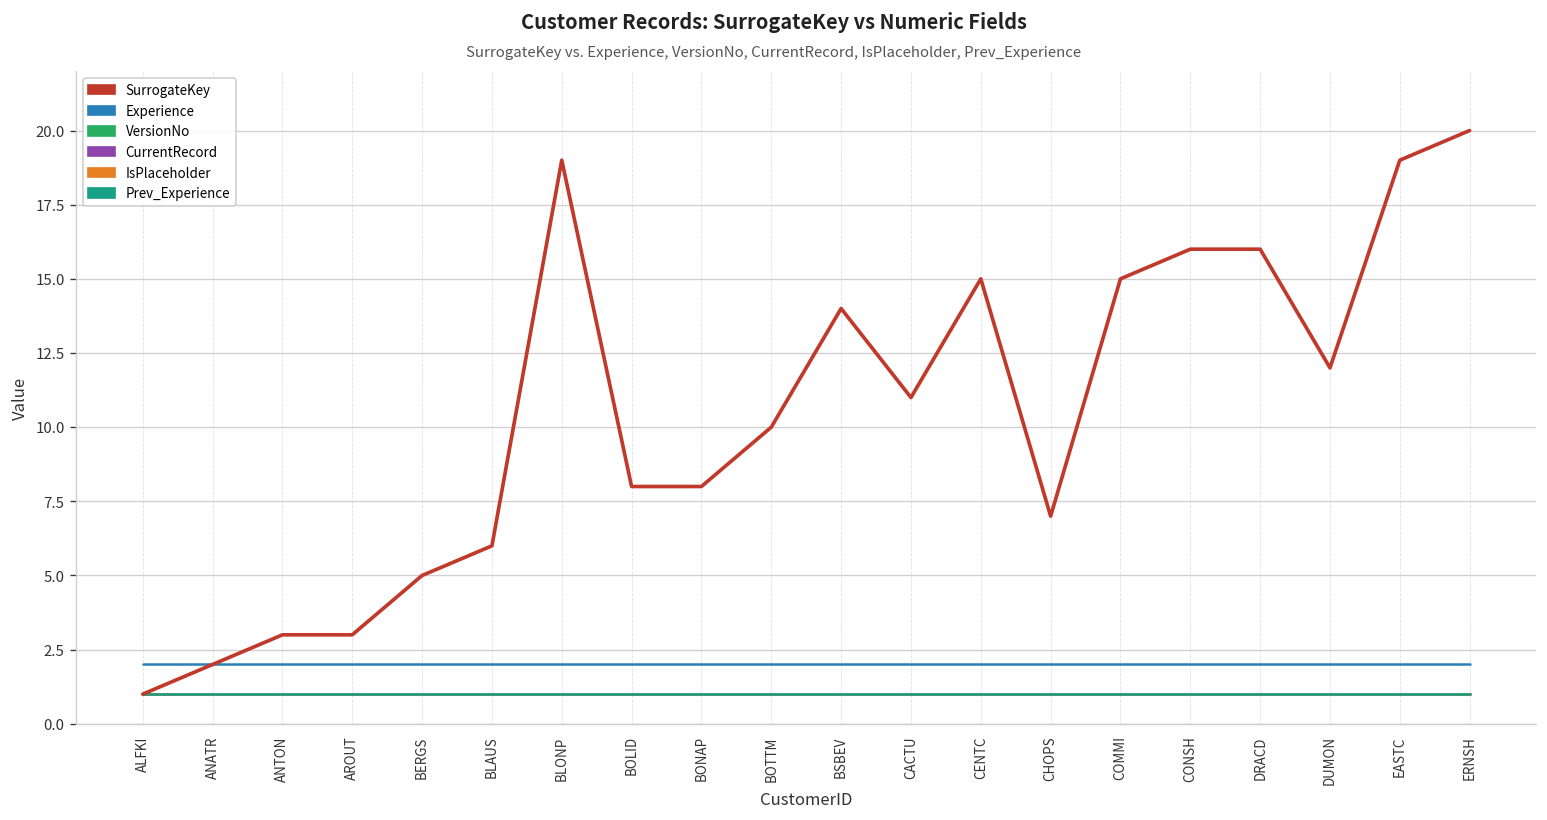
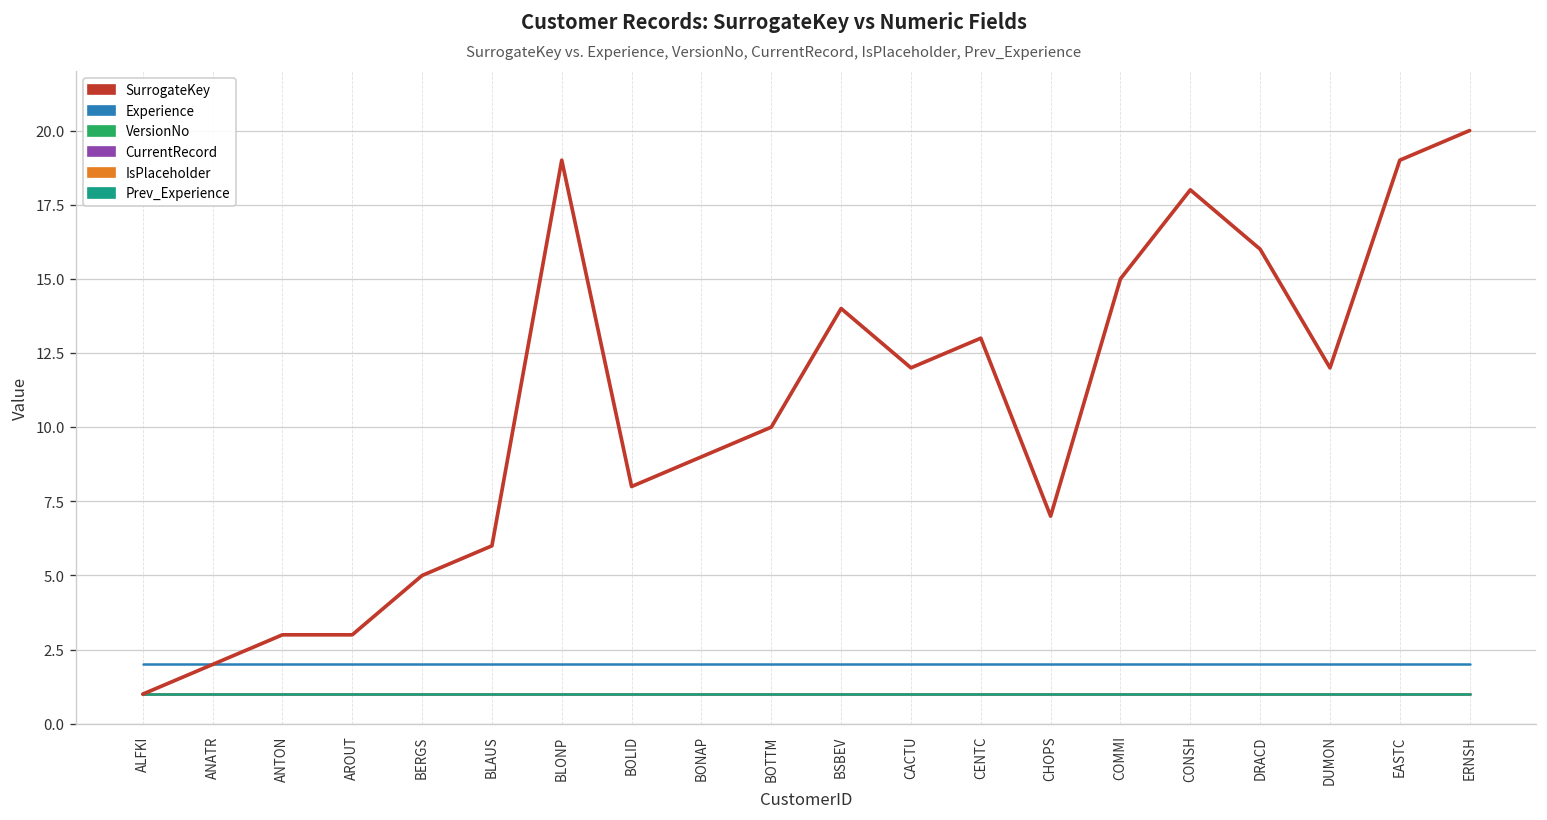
  {
    "SurrogateKey": {
      "ANTON": 3,
      "AROUT": 3,
      "BERGS": 5,
      "BLAUS": 6,
      "BLONP": 19,
      "BOLID": 8,
-     "BONAP": 8,
+     "BONAP": 9,
      "BOTTM": 10,
      "BSBEV": 14,
-     "CACTU": 11,
-     "CENTC": 15,
+     "CACTU": 12,
+     "CENTC": 13,
      "CHOPS": 7,
      "COMMI": 15,
-     "CONSH": 16,
+     "CONSH": 18,
      "DRACD": 16,
      "DUMON": 12,
      "EASTC": 19,
      "ERNSH": 20
    },
    "Experience": {
      "ALFKI": 2,
      "ANTON": 2,
      "AROUT": 2,
      "BERGS": 2,
      "BLAUS": 2,
      "BLONP": 2,
      "BOLID": 2,
      "BONAP": 2,
      "BOTTM": 2,
      "BSBEV": 2,
      "CACTU": 2,
      "CENTC": 2,
      "CHOPS": 2,
      "COMMI": 2,
      "CONSH": 2,
      "DRACD": 2,
      "DUMON": 2,
      "EASTC": 2,
      "ERNSH": 2
    },
    "Prev_Experience": {
      "ANATR": 1,
      "ANTON": 1,
      "AROUT": 1,
      "BERGS": 1,
      "BLAUS": 1,
      "BLONP": 1,
      "BOLID": 1,
      "BONAP": 1,
      "BOTTM": 1,
      "BSBEV": 1,
      "CACTU": 1,
      "CENTC": 1,
      "CHOPS": 1,
      "COMMI": 1,
      "CONSH": 1,
      "DRACD": 1,
      "DUMON": 1,
      "EASTC": 1,
      "ERNSH": 1
    }
  }
